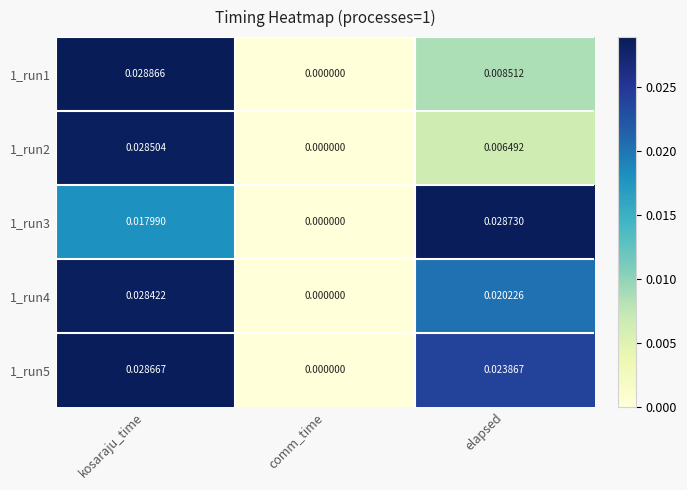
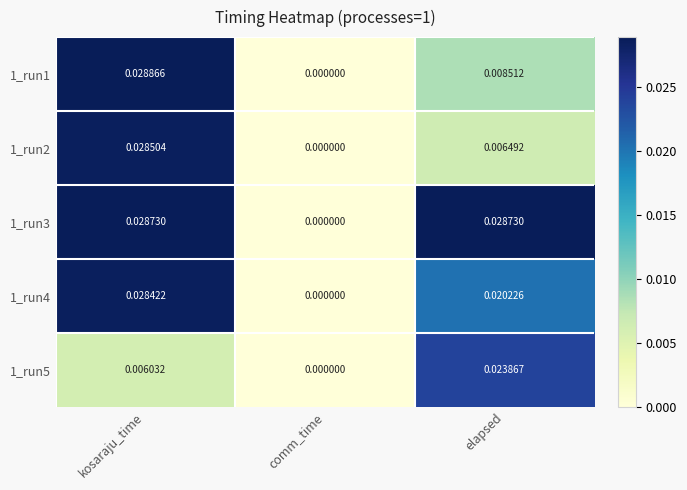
  {
    "1_run1": {
      "kosaraju_time": 0.028866,
      "comm_time": 0.000000,
      "elapsed": 0.008512
    },
    "1_run2": {
      "kosaraju_time": 0.028504,
      "comm_time": 0.000000,
      "elapsed": 0.006492
    },
    "1_run3": {
-     "kosaraju_time": 0.017990,
+     "kosaraju_time": 0.028730,
      "comm_time": 0.000000,
      "elapsed": 0.028730
    },
    "1_run4": {
      "kosaraju_time": 0.028422,
      "comm_time": 0.000000,
      "elapsed": 0.020226
    },
    "1_run5": {
-     "kosaraju_time": 0.028667,
+     "kosaraju_time": 0.006032,
      "comm_time": 0.000000,
      "elapsed": 0.023867
    }
  }
